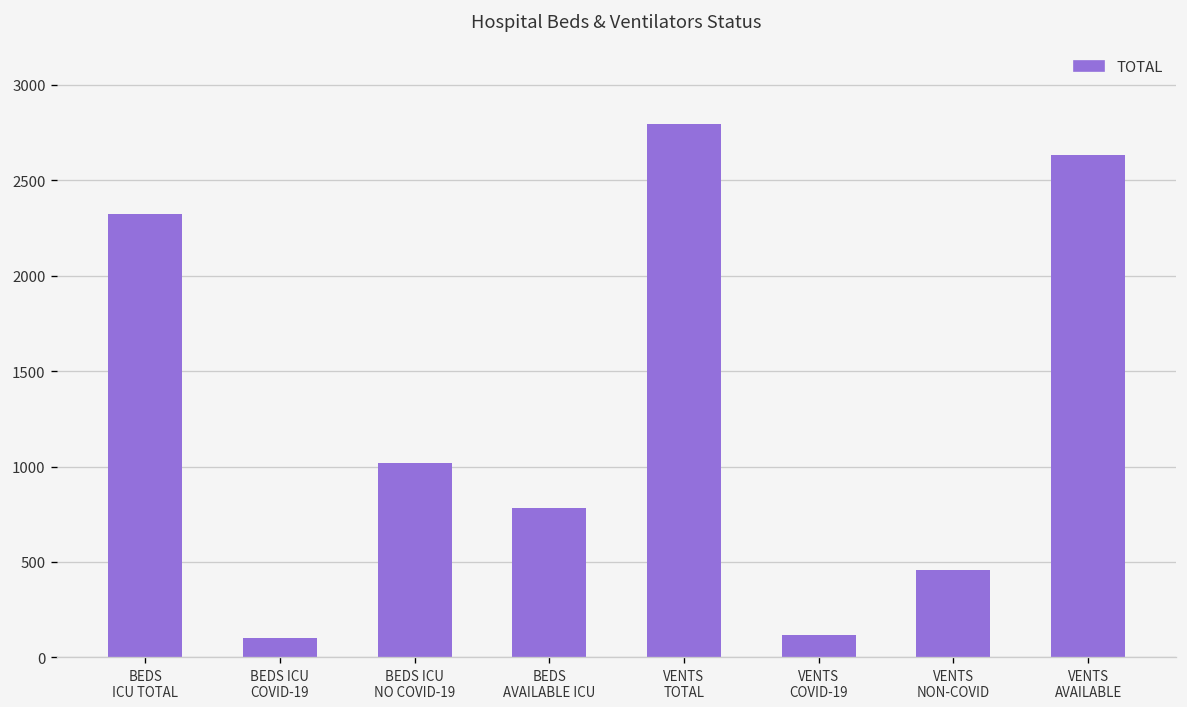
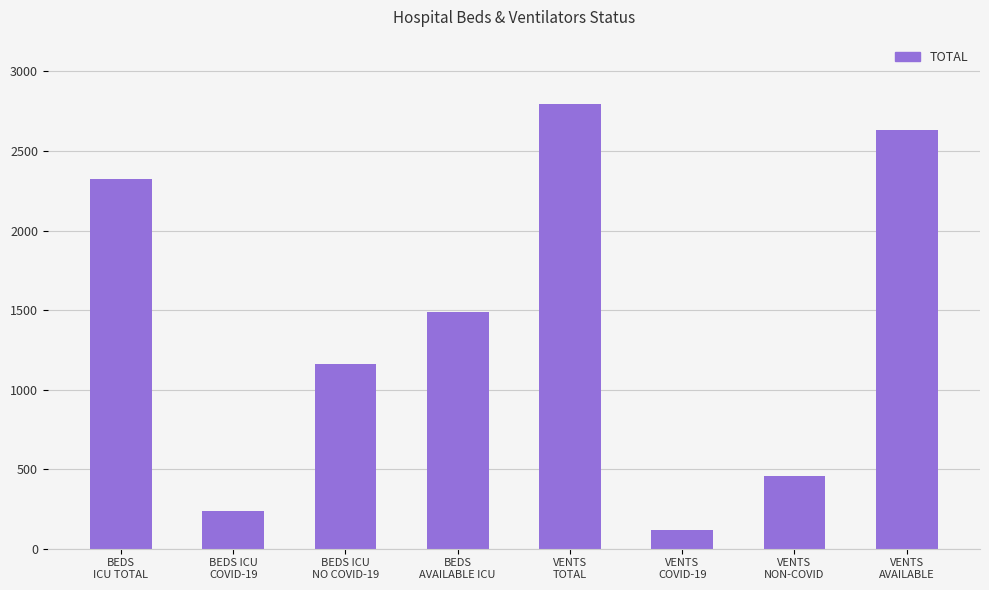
  {
    "BEDS ICU TOTAL": 2320,
-   "BEDS ICU COVID-19": 100,
-   "BEDS ICU NO COVID-19": 1020,
-   "BEDS AVAILABLE ICU": 780,
+   "BEDS ICU COVID-19": 240,
+   "BEDS ICU NO COVID-19": 1160,
+   "BEDS AVAILABLE ICU": 1490,
    "VENTS TOTAL": 2800,
    "VENTS COVID-19": 120,
    "VENTS NON-COVID": 460,
    "VENTS AVAILABLE": 2630
  }
